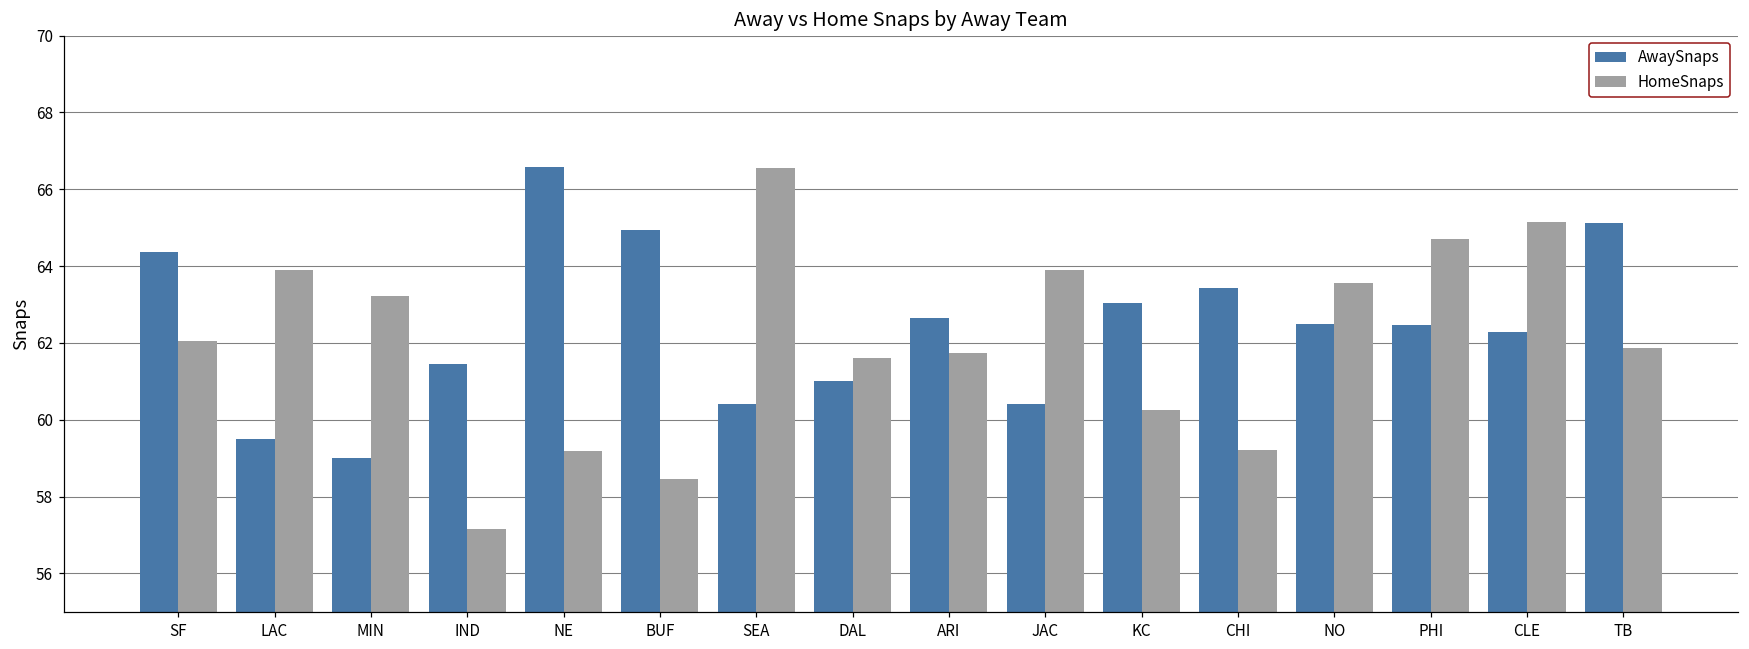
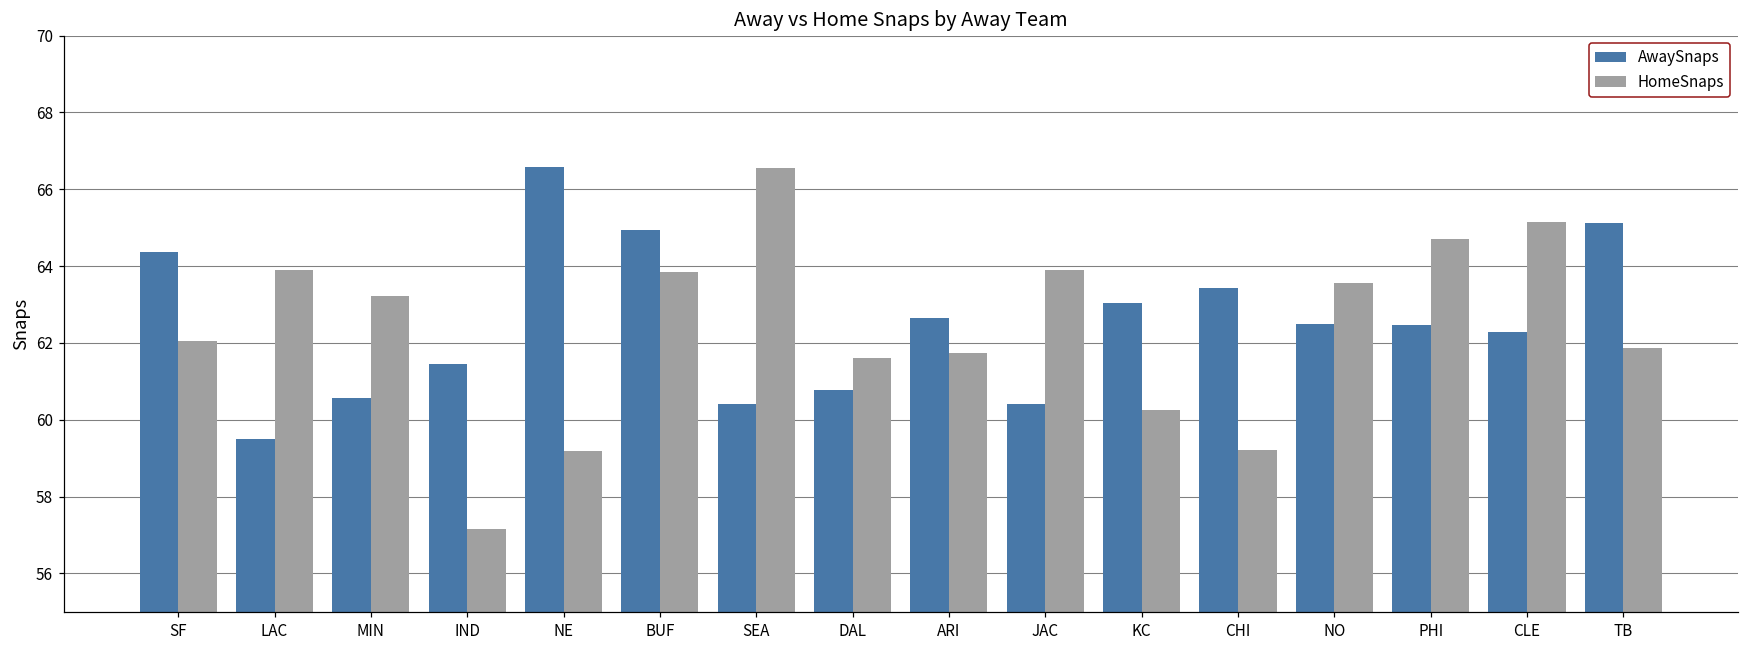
  {
    "AwaySnaps": {
      "SF": 64.4,
      "LAC": 59.5,
-     "MIN": 59.0,
+     "MIN": 60.6,
      "IND": 61.5,
      "NE": 66.6,
      "BUF": 65.0,
      "SEA": 60.4,
-     "DAL": 61.0,
+     "DAL": 60.8,
      "ARI": 62.7,
      "JAC": 60.4,
      "KC": 63.0,
      "CHI": 63.4,
      "NO": 62.5,
      "PHI": 62.5,
      "CLE": 62.3,
      "TB": 65.1
    },
    "HomeSnaps": {
      "SF": 62.1,
      "LAC": 63.9,
      "MIN": 63.2,
      "IND": 57.2,
      "NE": 59.2,
-     "BUF": 58.5,
+     "BUF": 63.8,
      "SEA": 66.6,
      "DAL": 61.6,
      "ARI": 61.7,
      "JAC": 63.9,
      "KC": 60.3,
      "CHI": 59.2,
      "NO": 63.6,
      "PHI": 64.7,
      "CLE": 65.2,
      "TB": 61.9
    }
  }
